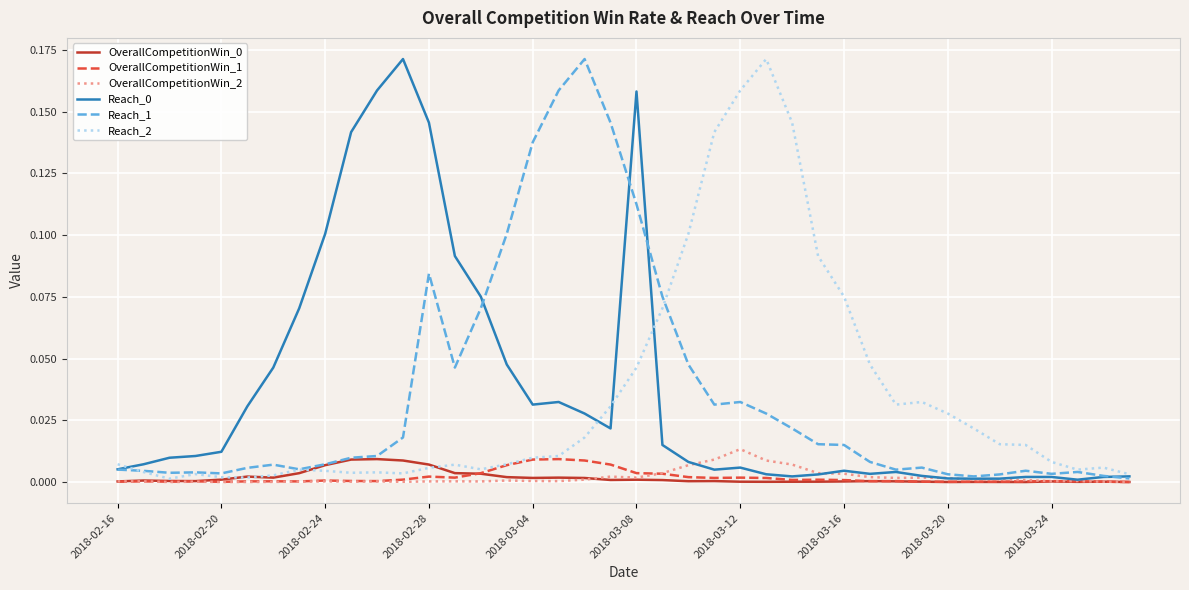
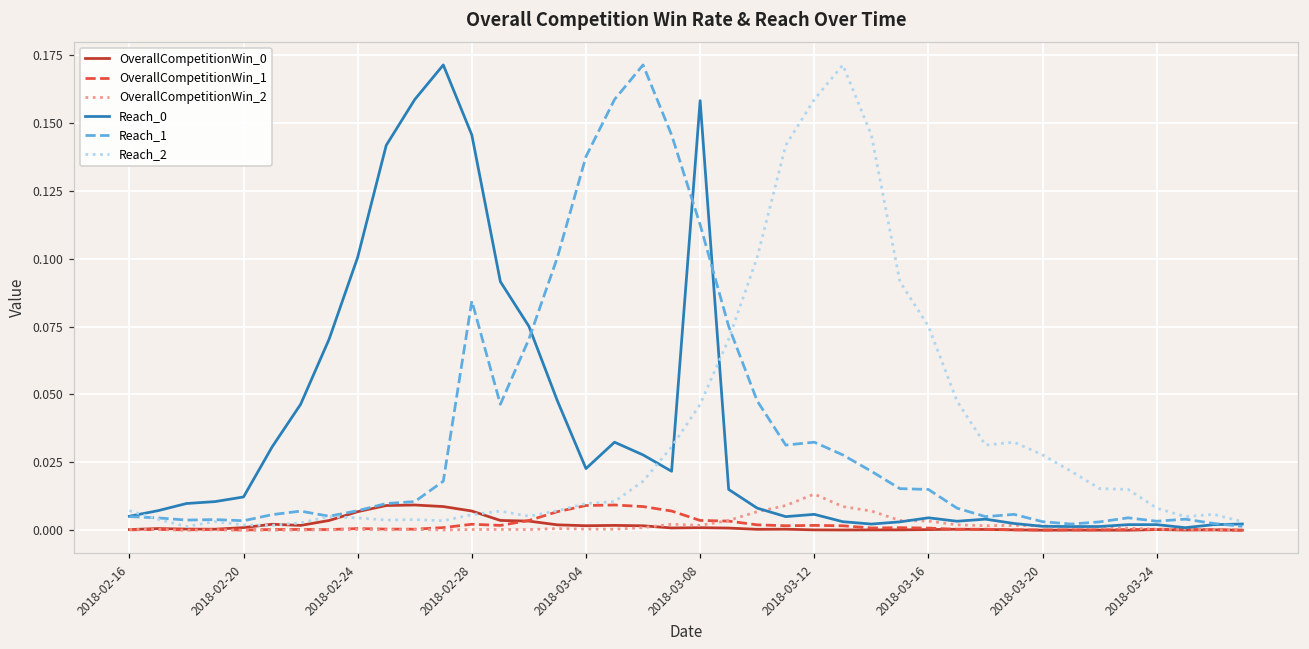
  {
    "OverallCompetitionWin_2": {
      "2018-02-28": 0.000,
      "2018-03-04": 0.000,
      "2018-03-12": 0.013,
      "2018-03-16": 0.003
    },
    "Reach_0": {
      "2018-02-20": 0.012,
      "2018-02-24": 0.100,
      "2018-02-28": 0.146,
-     "2018-03-04": 0.031,
+     "2018-03-04": 0.023,
      "2018-03-08": 0.158,
      "2018-03-12": 0.006,
      "2018-03-16": 0.005,
      "2018-03-24": 0.002
    },
    "Reach_1": {
      "2018-02-20": 0.004,
      "2018-02-28": 0.084,
      "2018-03-04": 0.138,
      "2018-03-08": 0.112,
      "2018-03-12": 0.032,
      "2018-03-16": 0.015,
      "2018-03-20": 0.003,
      "2018-03-24": 0.003
    },
    "Reach_2": {
      "2018-02-16": 0.007,
      "2018-02-24": 0.005,
      "2018-02-28": 0.006,
      "2018-03-08": 0.046,
      "2018-03-12": 0.159,
      "2018-03-16": 0.075,
      "2018-03-20": 0.028,
      "2018-03-24": 0.008
    }
  }
